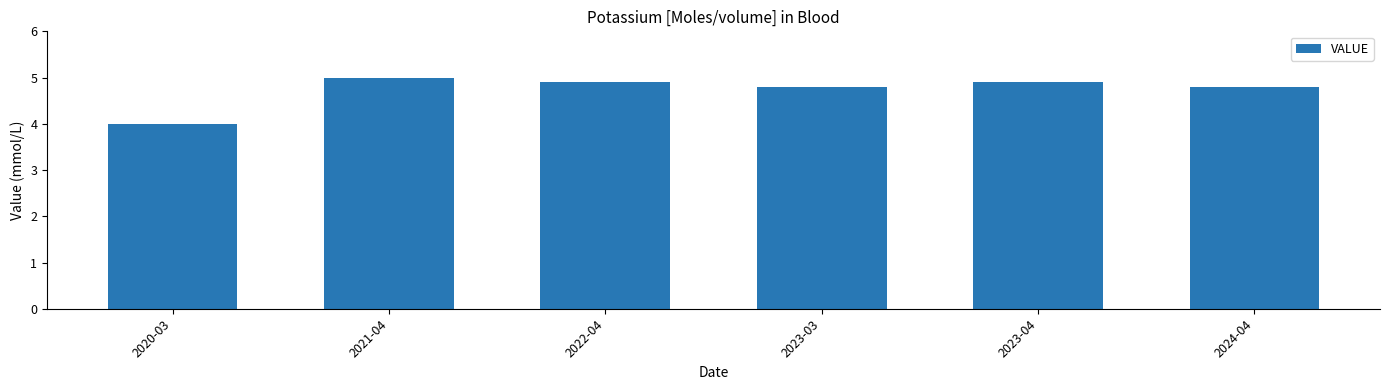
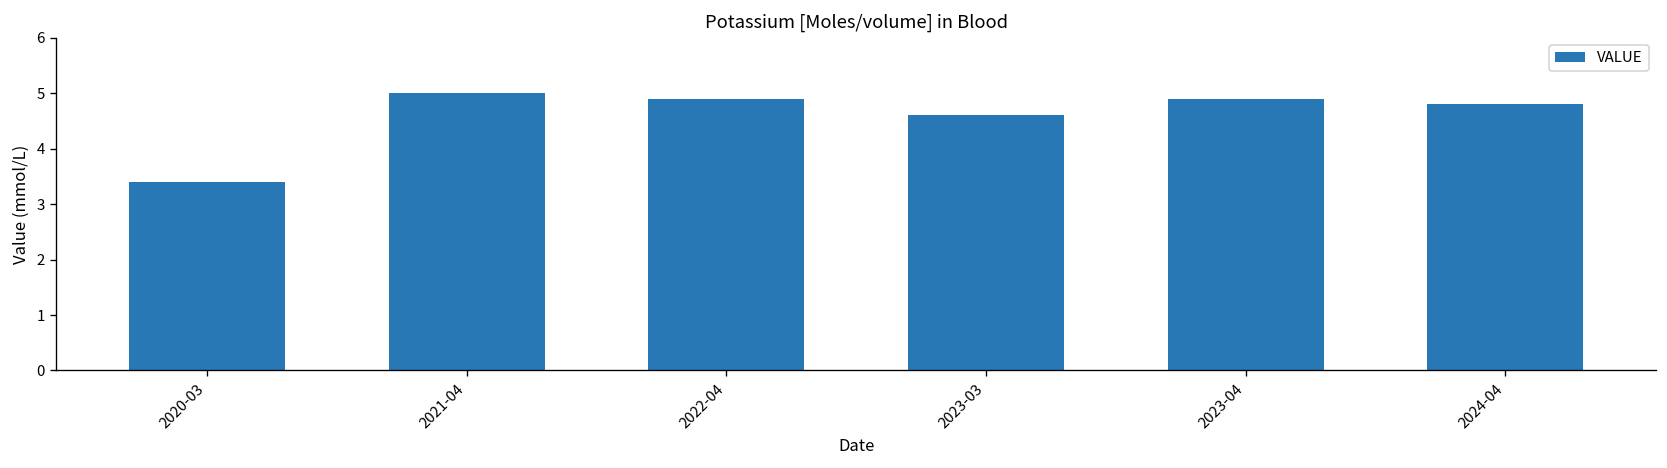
  {
-   "2020-03": 4.0,
+   "2020-03": 3.4,
    "2021-04": 5.0,
    "2022-04": 4.9,
-   "2023-03": 4.8,
+   "2023-03": 4.6,
    "2023-04": 4.9,
    "2024-04": 4.8
  }
